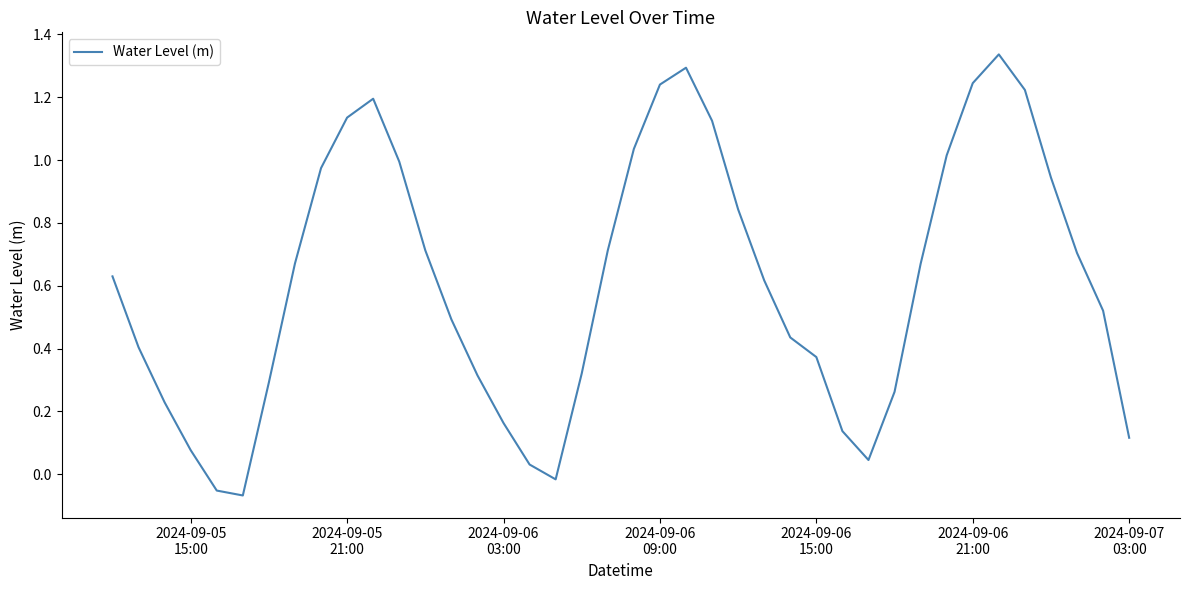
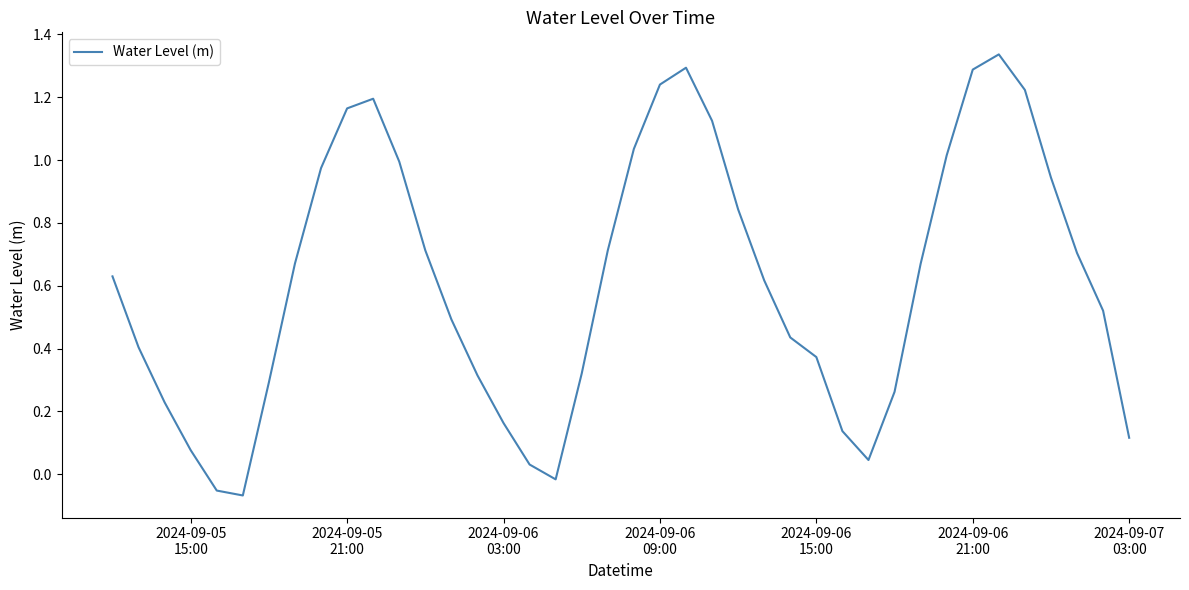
  {
    "2024-09-05 15:00": 0.08,
-   "2024-09-05 21:00": 1.14,
+   "2024-09-05 21:00": 1.16,
    "2024-09-06 03:00": 0.16,
    "2024-09-06 09:00": 1.24,
    "2024-09-06 15:00": 0.37,
-   "2024-09-06 21:00": 1.24,
+   "2024-09-06 21:00": 1.29,
    "2024-09-07 03:00": 0.12
  }
